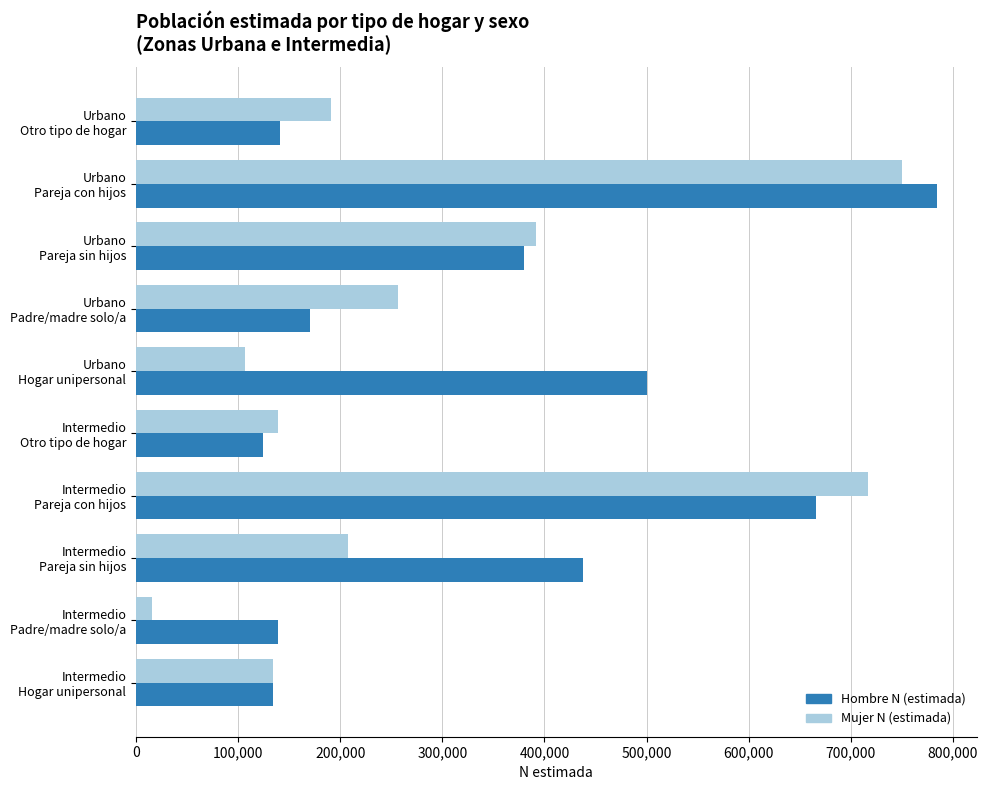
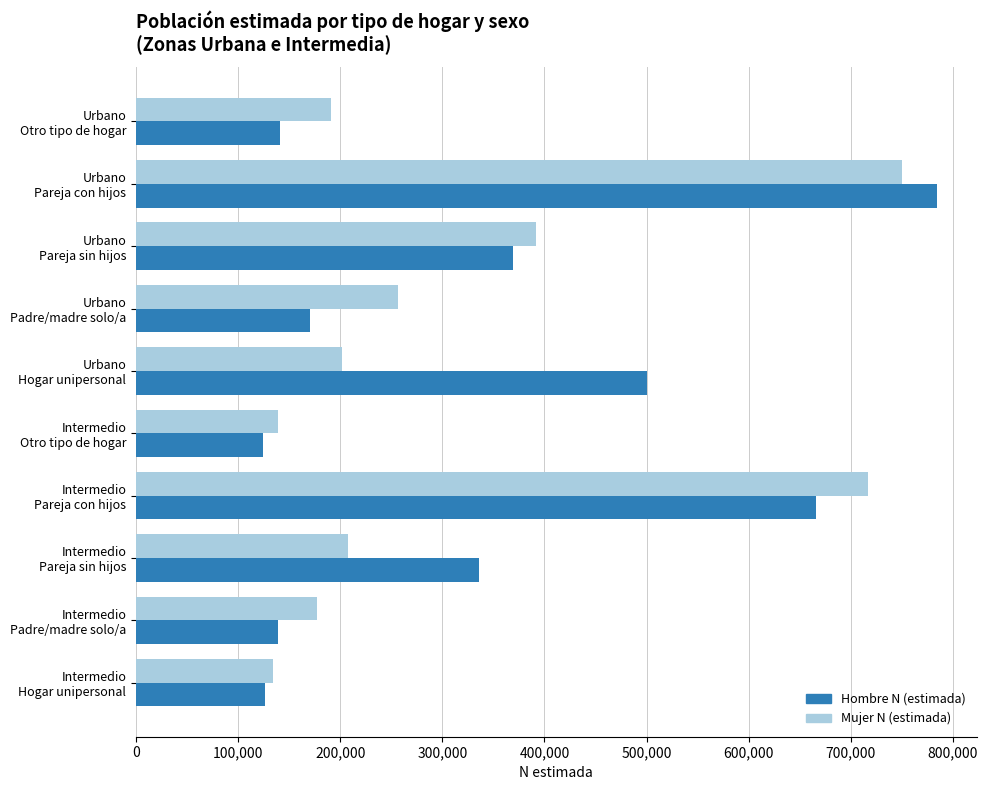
  {
    "Hombre N (estimada)": {
      "Urbano Otro tipo de hogar": "141,000",
      "Urbano Pareja con hijos": "784,000",
-     "Urbano Pareja sin hijos": "380,000",
+     "Urbano Pareja sin hijos": "369,000",
      "Urbano Padre/madre solo/a": "170,000",
      "Urbano Hogar unipersonal": "501,000",
      "Intermedio Otro tipo de hogar": "125,000",
      "Intermedio Pareja con hijos": "666,000",
-     "Intermedio Pareja sin hijos": "438,000",
+     "Intermedio Pareja sin hijos": "336,000",
      "Intermedio Padre/madre solo/a": "139,000",
-     "Intermedio Hogar unipersonal": "134,000"
+     "Intermedio Hogar unipersonal": "126,000"
    },
    "Mujer N (estimada)": {
      "Urbano Otro tipo de hogar": "191,000",
      "Urbano Pareja con hijos": "750,000",
      "Urbano Pareja sin hijos": "392,000",
      "Urbano Padre/madre solo/a": "256,000",
-     "Urbano Hogar unipersonal": "107,000",
+     "Urbano Hogar unipersonal": "202,000",
      "Intermedio Otro tipo de hogar": "139,000",
      "Intermedio Pareja con hijos": "717,000",
      "Intermedio Pareja sin hijos": "207,000",
-     "Intermedio Padre/madre solo/a": "16,000",
+     "Intermedio Padre/madre solo/a": "177,000",
      "Intermedio Hogar unipersonal": "134,000"
    }
  }
